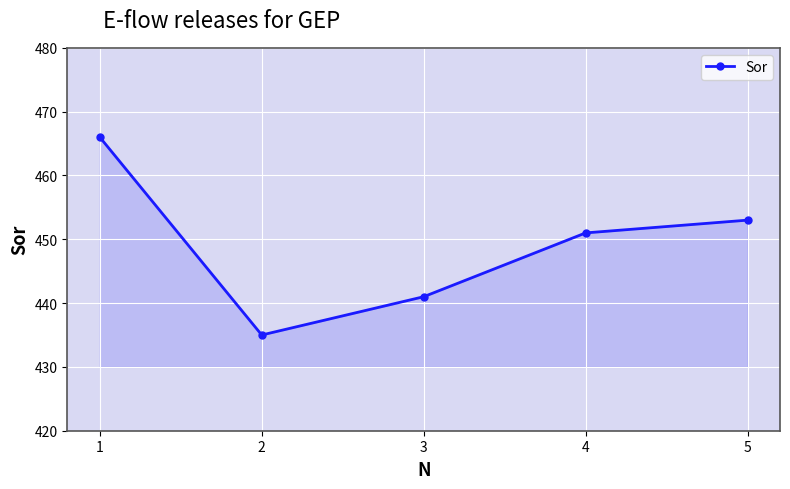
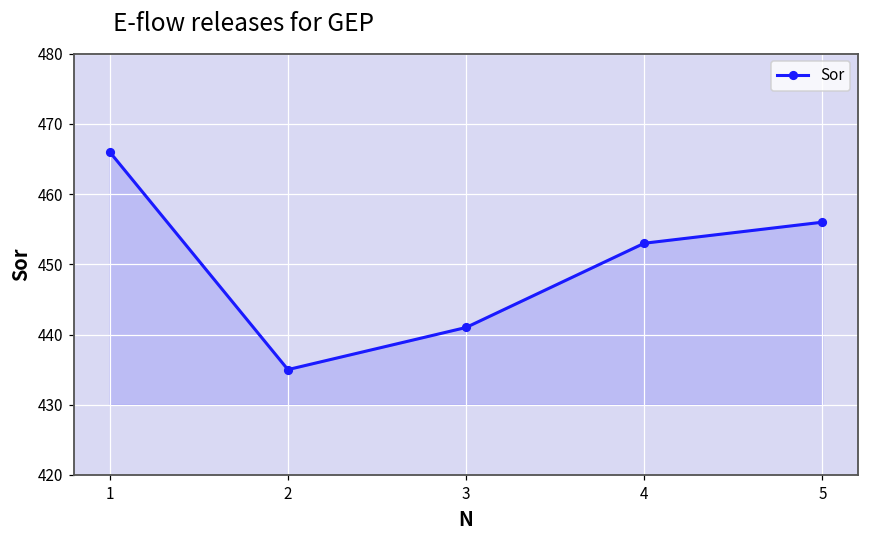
  {
    "1": 466,
    "2": 435,
    "3": 441,
-   "4": 451,
-   "5": 453
+   "4": 453,
+   "5": 456
  }
